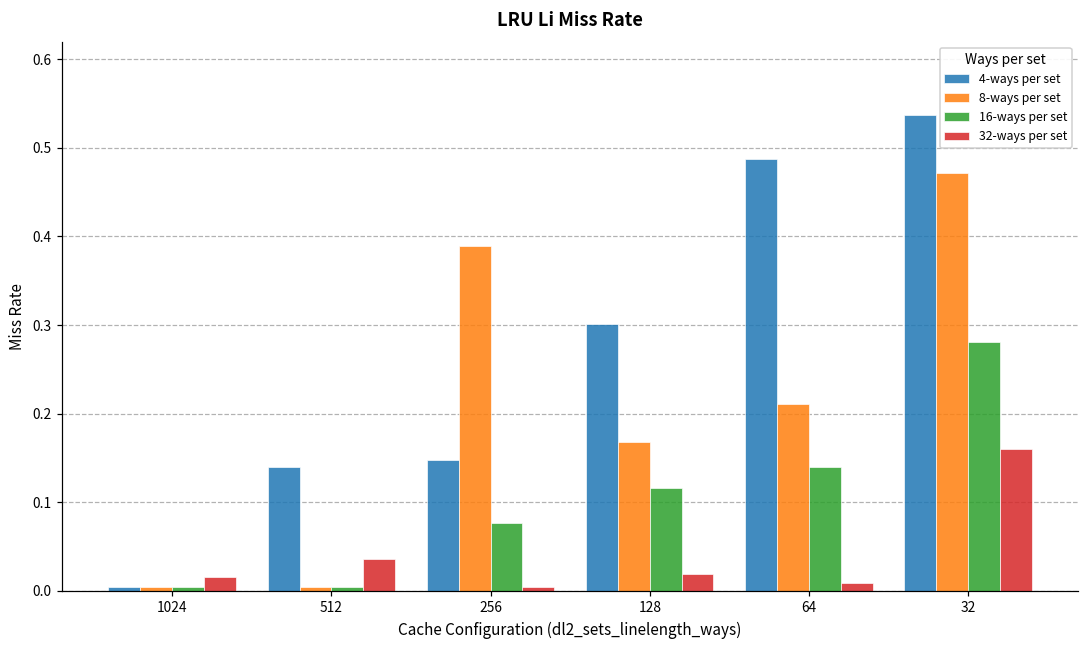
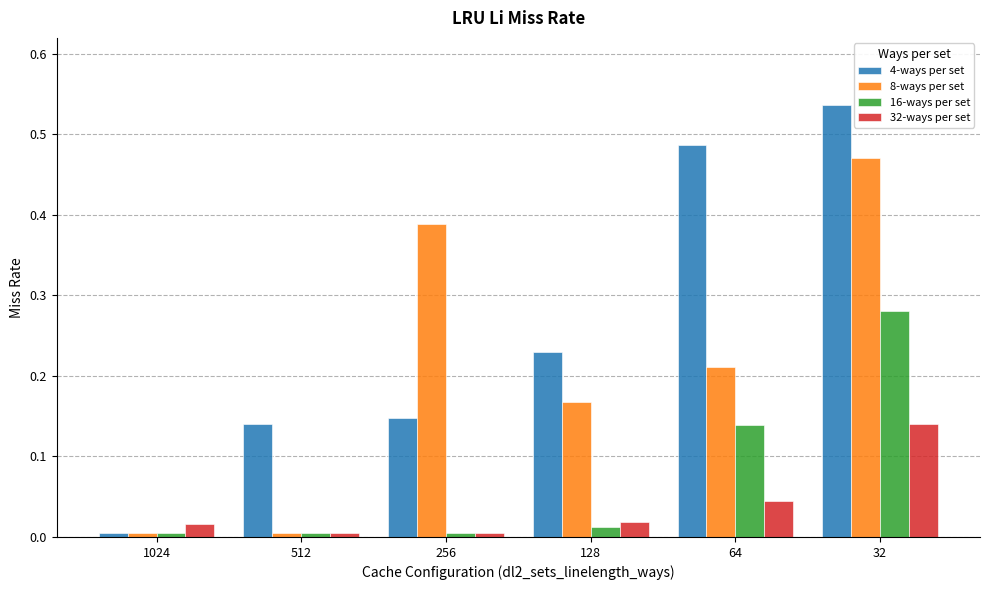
  {
    "4-ways per set": {
      "1024": 0.00,
      "512": 0.14,
      "256": 0.15,
-     "128": 0.30,
+     "128": 0.23,
      "64": 0.49,
      "32": 0.54
    },
    "8-ways per set": {
      "1024": 0.00,
      "512": 0.00,
      "256": 0.39,
      "128": 0.17,
      "64": 0.21,
      "32": 0.47
    },
    "16-ways per set": {
      "1024": 0.00,
      "512": 0.00,
-     "256": 0.08,
-     "128": 0.12,
+     "256": 0.00,
+     "128": 0.01,
      "64": 0.14,
      "32": 0.28
    },
    "32-ways per set": {
      "1024": 0.02,
-     "512": 0.04,
+     "512": 0.00,
      "256": 0.00,
      "128": 0.02,
-     "64": 0.01,
-     "32": 0.16
+     "64": 0.04,
+     "32": 0.14
    }
  }
